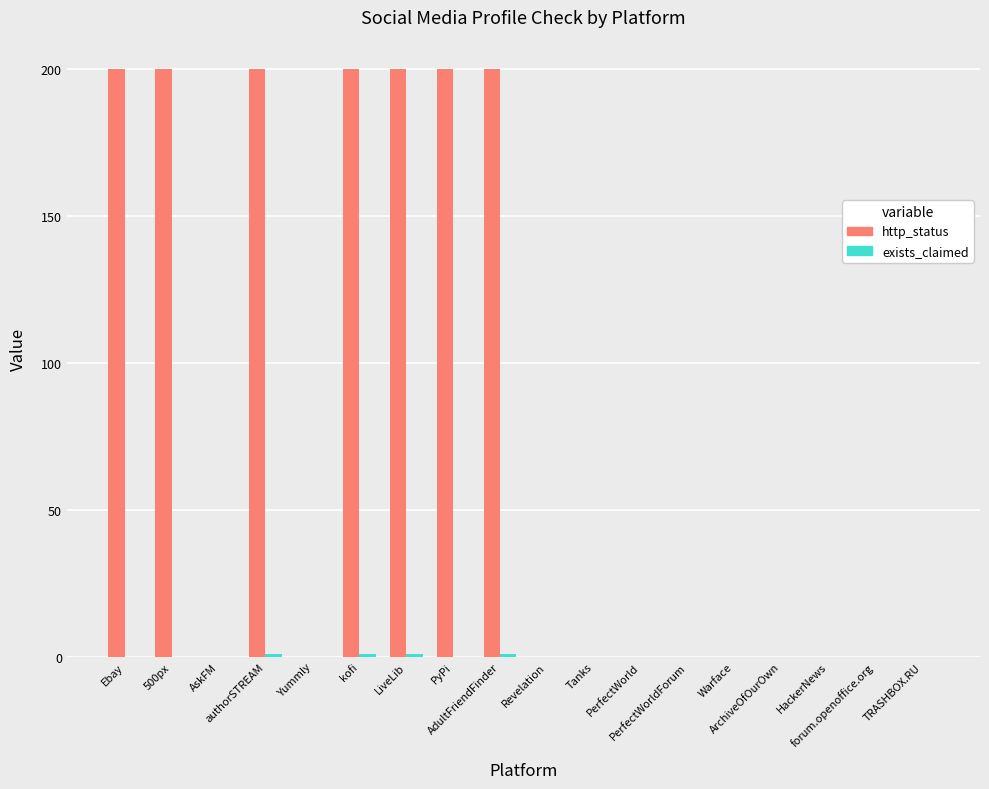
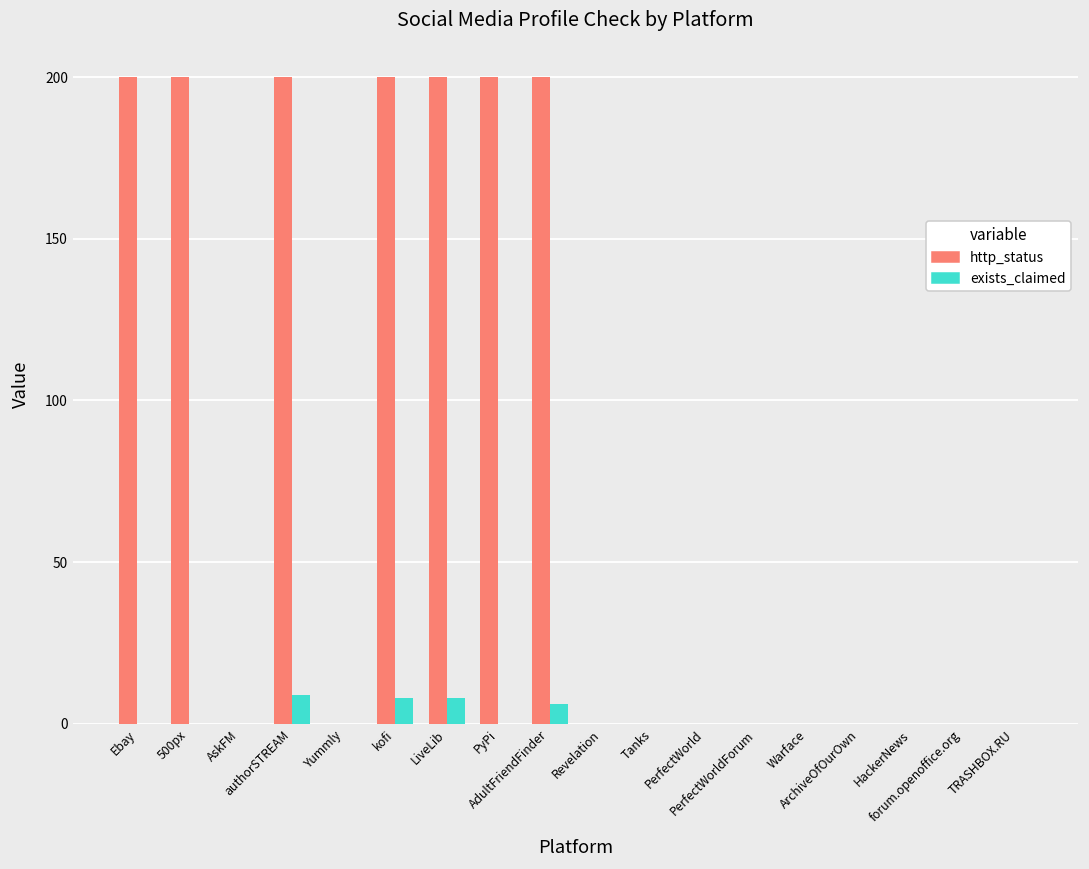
  {
    "http_status": {
      "Ebay": 200,
      "500px": 200,
      "AskFM": 0,
      "authorSTREAM": 200,
      "Yummly": 0,
      "kofi": 200,
      "LiveLib": 200,
      "PyPi": 200,
      "AdultFriendFinder": 200,
      "Revelation": 0,
      "Tanks": 0,
      "PerfectWorld": 0,
      "PerfectWorldForum": 0,
      "Warface": 0,
      "ArchiveOfOurOwn": 0,
      "HackerNews": 0,
      "forum.openoffice.org": 0,
      "TRASHBOX.RU": 0
    },
    "exists_claimed": {
      "Ebay": 0,
      "500px": 0,
      "AskFM": 0,
-     "authorSTREAM": 1,
+     "authorSTREAM": 9,
      "Yummly": 0,
-     "kofi": 1,
-     "LiveLib": 1,
+     "kofi": 8,
+     "LiveLib": 8,
      "PyPi": 0,
-     "AdultFriendFinder": 1,
+     "AdultFriendFinder": 6,
      "Revelation": 0,
      "Tanks": 0,
      "PerfectWorld": 0,
      "PerfectWorldForum": 0,
      "Warface": 0,
      "ArchiveOfOurOwn": 0,
      "HackerNews": 0,
      "forum.openoffice.org": 0,
      "TRASHBOX.RU": 0
    }
  }
